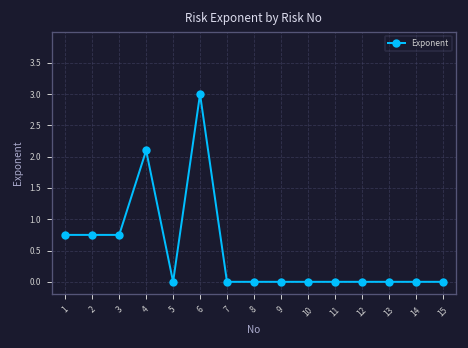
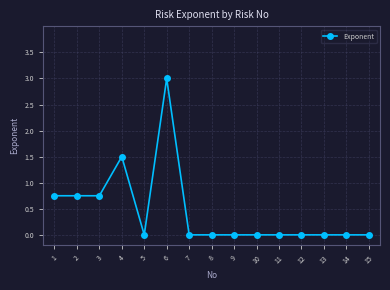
  {
    "1": 0.8,
    "2": 0.8,
    "3": 0.8,
-   "4": 2.1,
+   "4": 1.5,
    "5": 0.0,
    "6": 3.0,
    "7": 0.0,
    "8": 0.0,
    "9": 0.0,
    "10": 0.0,
    "11": 0.0,
    "12": 0.0,
    "13": 0.0,
    "14": 0.0,
    "15": 0.0
  }
